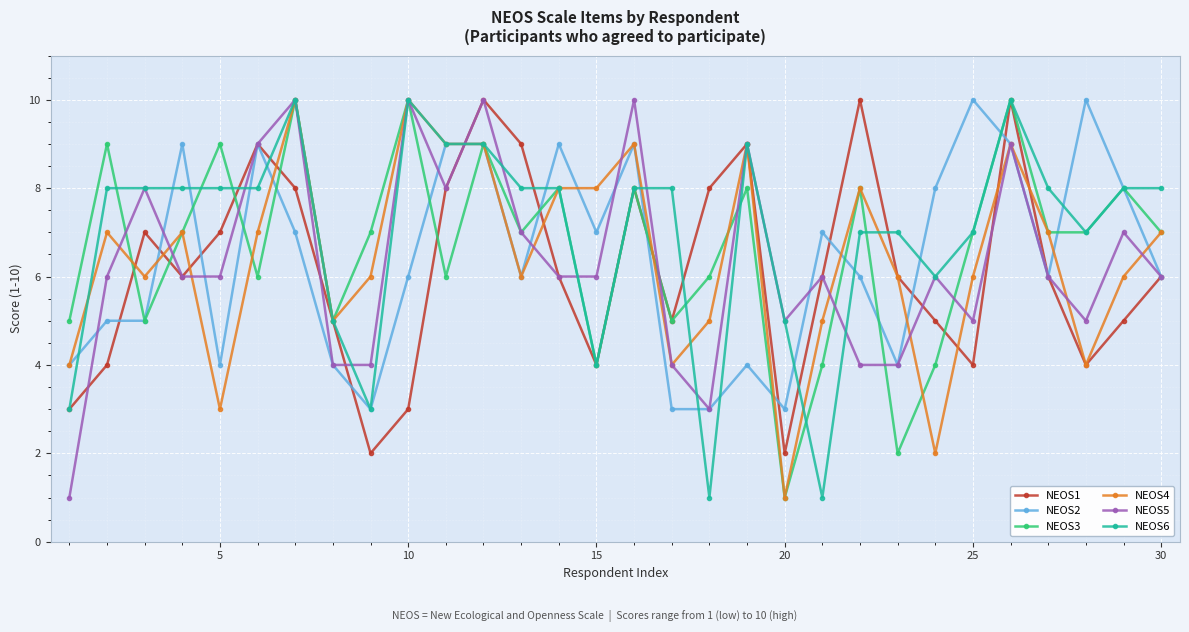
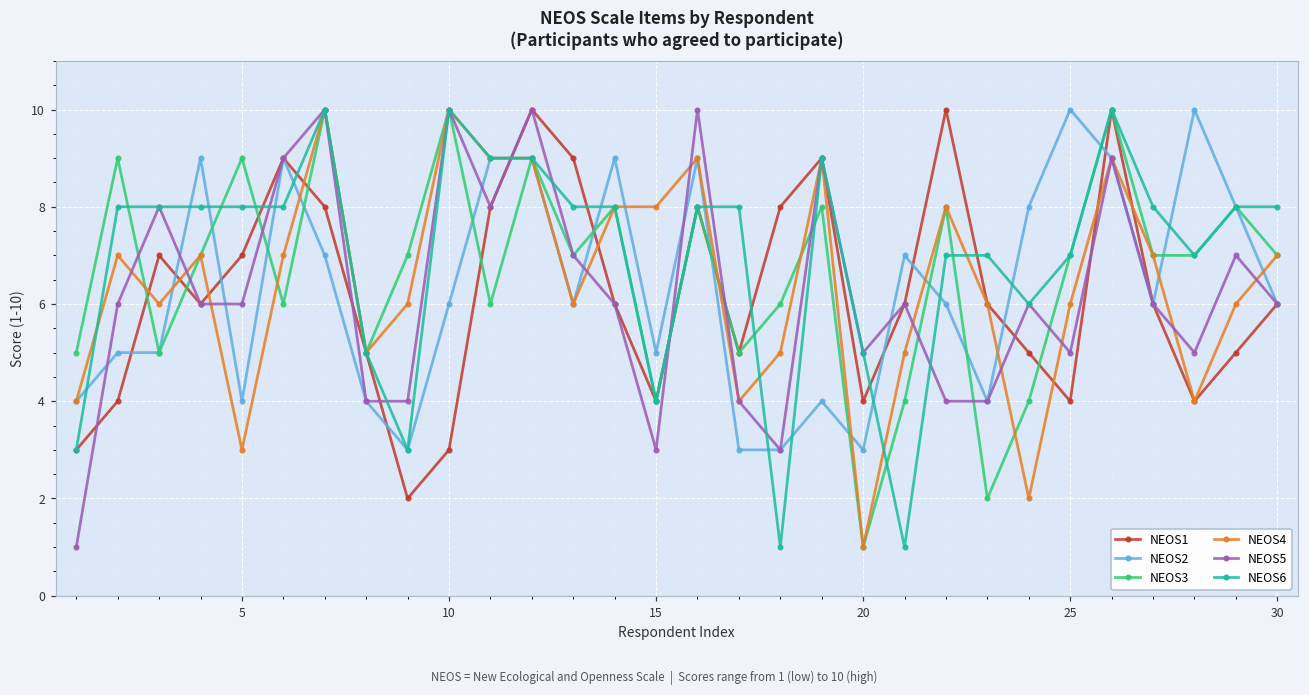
  {
    "NEOS1": {
      "5": 7,
      "10": 3,
-     "20": 2,
+     "20": 4,
      "25": 4
    },
    "NEOS2": {
      "5": 4,
      "10": 6,
-     "15": 7,
+     "15": 5,
      "20": 3,
      "25": 10
    },
    "NEOS4": {
      "5": 3,
      "15": 8,
      "25": 6
    },
    "NEOS5": {
      "5": 6,
-     "15": 6,
+     "15": 3,
      "25": 5
    }
  }
